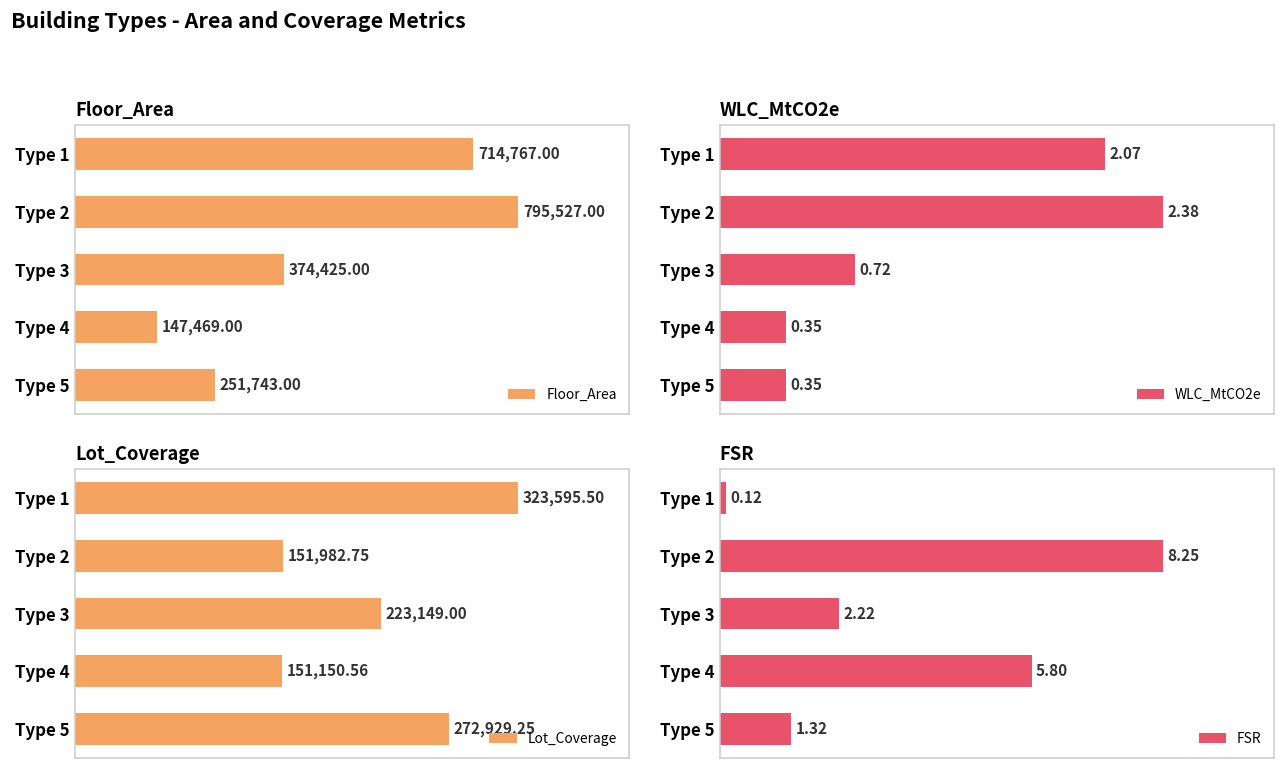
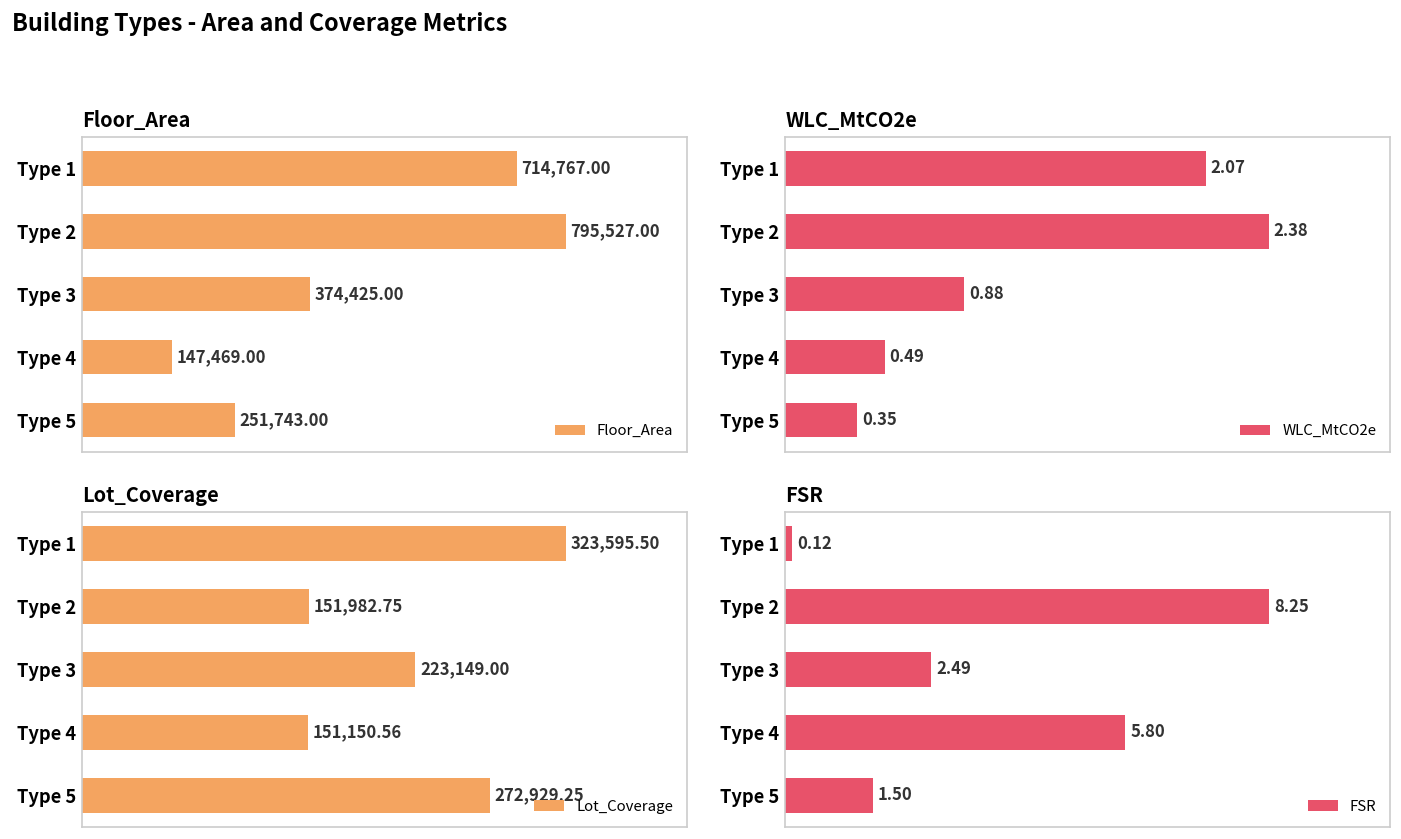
  {
    "Floor_Area": {
      "Type 1": "714,767.00",
      "Type 2": "795,527.00",
      "Type 3": "374,425.00",
      "Type 4": "147,469.00",
      "Type 5": "251,743.00"
    },
    "WLC_MtCO2e": {
      "Type 1": "2.07",
      "Type 2": "2.38",
-     "Type 3": "0.72",
-     "Type 4": "0.35",
+     "Type 3": "0.88",
+     "Type 4": "0.49",
      "Type 5": "0.35"
    },
    "Lot_Coverage": {
      "Type 1": "323,595.50",
      "Type 2": "151,982.75",
      "Type 3": "223,149.00",
      "Type 4": "151,150.56",
      "Type 5": "272,929.25"
    },
    "FSR": {
      "Type 1": "0.12",
      "Type 2": "8.25",
-     "Type 3": "2.22",
+     "Type 3": "2.49",
      "Type 4": "5.80",
-     "Type 5": "1.32"
+     "Type 5": "1.50"
    }
  }
